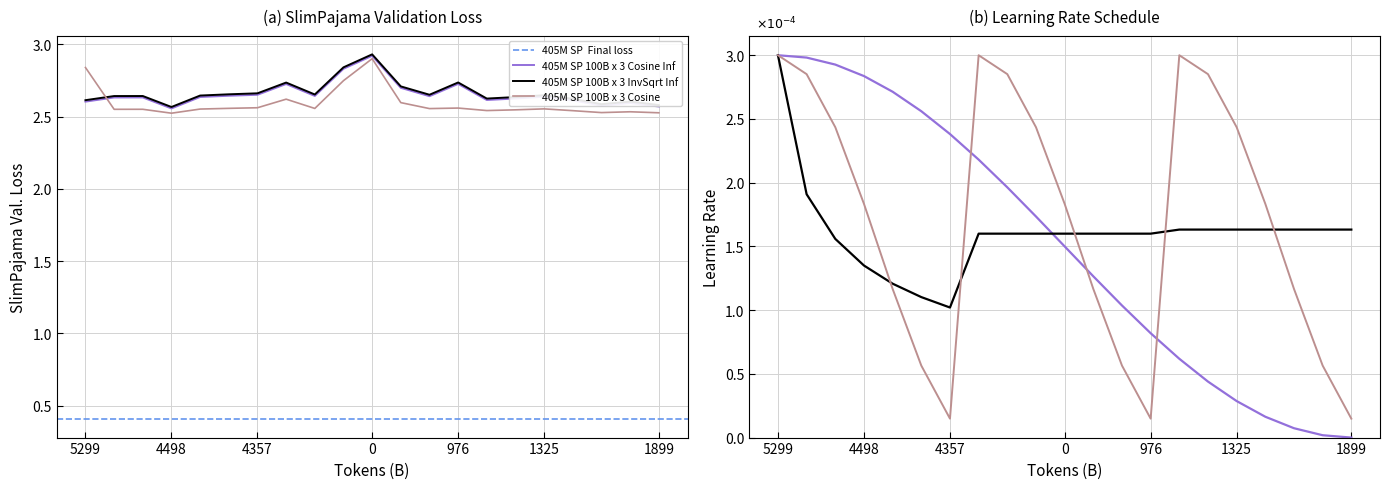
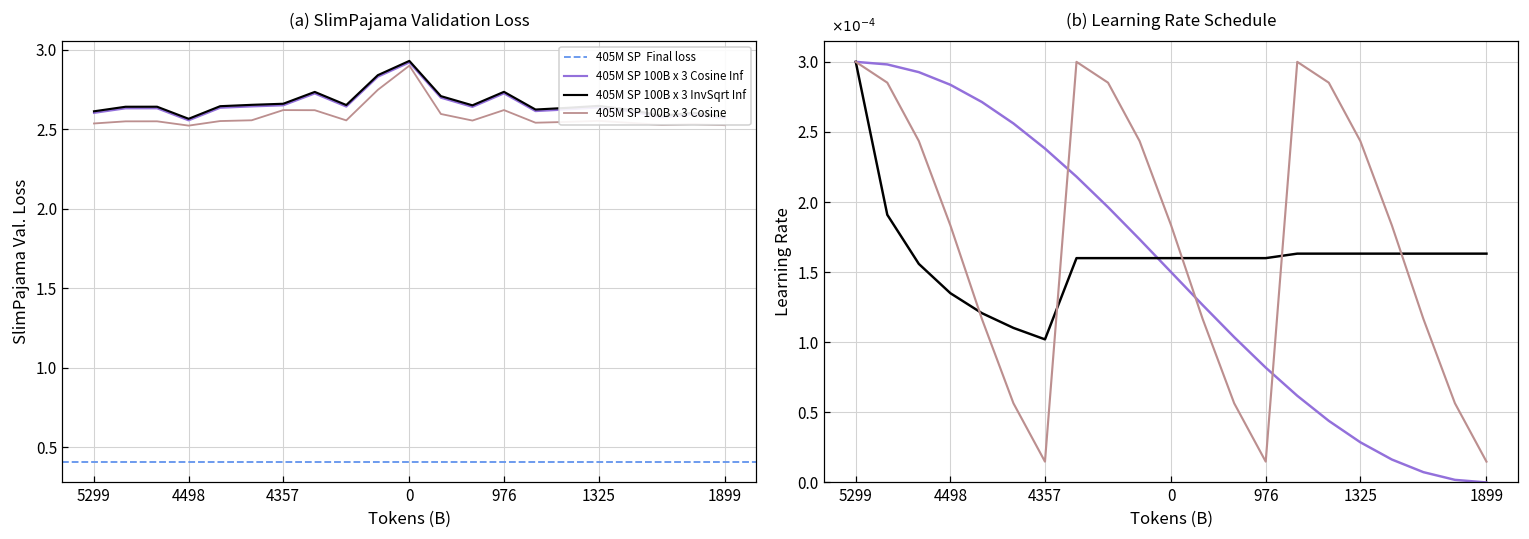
  {
    "(a) SlimPajama Validation Loss": {
      "405M SP 100B x 3 Cosine": {
-       "5299": 2.84,
+       "5299": 2.54,
        "4498": 2.52,
-       "4357": 2.56,
+       "4357": 2.62,
        "0": 2.90,
-       "976": 2.56,
+       "976": 2.62,
        "1325": 2.55,
        "1899": 2.53
      }
    },
    "(b) Learning Rate Schedule": {
      "405M SP 100B x 3 Cosine Inf": {
        "4498": 2.84,
        "4357": 2.38,
        "0": 1.50,
        "976": 0.82,
        "1325": 0.29,
        "1899": 0.00
      },
      "405M SP 100B x 3 InvSqrt Inf": {
        "4498": 1.35,
        "4357": 1.02,
        "0": 1.60,
        "976": 1.60,
        "1325": 1.63,
        "1899": 1.63
      },
      "405M SP 100B x 3 Cosine": {
        "4498": 1.83,
        "4357": 0.15,
        "0": 1.83,
        "976": 0.15,
        "1325": 2.44,
        "1899": 0.15
      }
    }
  }
